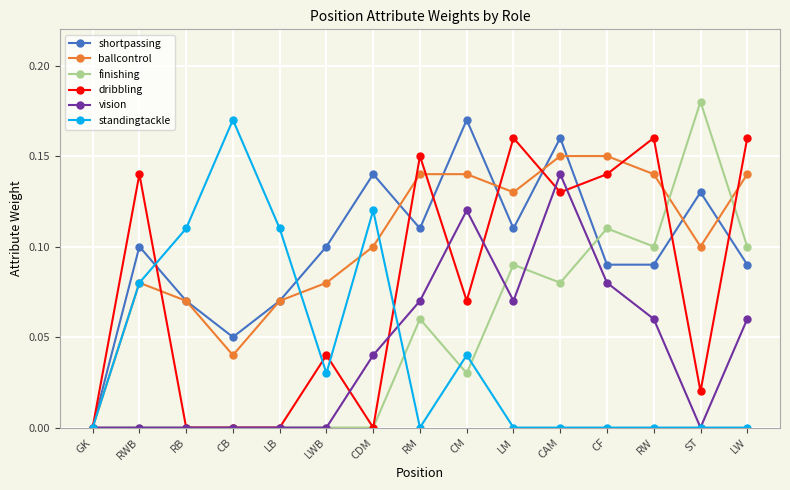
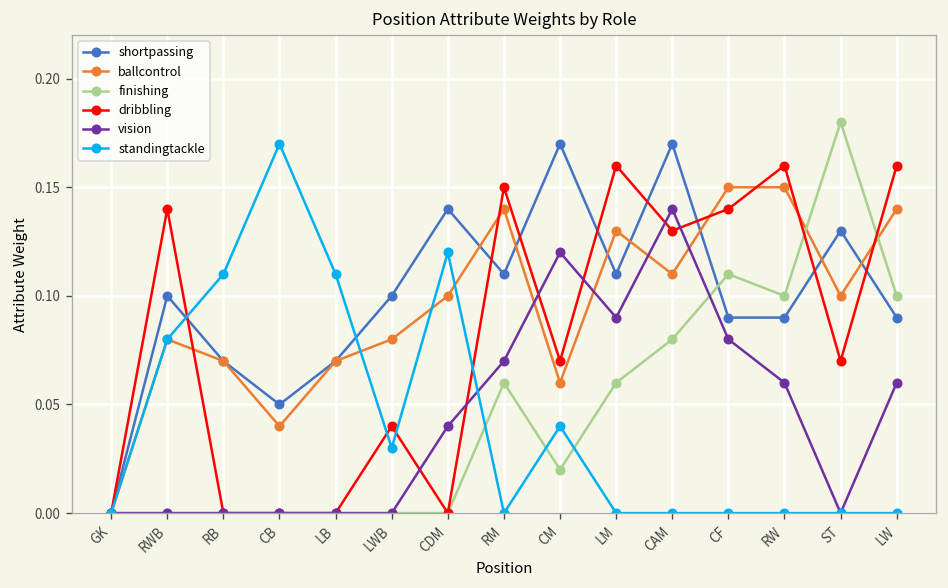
  {
    "shortpassing": {
      "RWB": 0.10,
      "CB": 0.05,
      "LWB": 0.10,
      "CDM": 0.14,
      "RM": 0.11,
      "CM": 0.17,
      "LM": 0.11,
-     "CAM": 0.16,
+     "CAM": 0.17,
      "CF": 0.09,
      "RW": 0.09,
      "ST": 0.13,
      "LW": 0.09
    },
    "ballcontrol": {
      "CB": 0.04,
      "LWB": 0.08,
      "CDM": 0.10,
      "RM": 0.14,
-     "CM": 0.14,
+     "CM": 0.06,
      "LM": 0.13,
-     "CAM": 0.15,
+     "CAM": 0.11,
      "CF": 0.15,
-     "RW": 0.14,
+     "RW": 0.15,
      "ST": 0.10,
      "LW": 0.14
    },
    "finishing": {
      "RM": 0.06,
-     "CM": 0.03,
-     "LM": 0.09,
+     "CM": 0.02,
+     "LM": 0.06,
      "CAM": 0.08,
      "CF": 0.11,
      "RW": 0.10,
      "ST": 0.18,
      "LW": 0.10
    },
    "dribbling": {
      "RWB": 0.14,
      "LWB": 0.04,
      "RM": 0.15,
      "CM": 0.07,
      "LM": 0.16,
      "CAM": 0.13,
      "CF": 0.14,
      "RW": 0.16,
-     "ST": 0.02,
+     "ST": 0.07,
      "LW": 0.16
    },
    "vision": {
      "CDM": 0.04,
      "RM": 0.07,
      "CM": 0.12,
-     "LM": 0.07,
+     "LM": 0.09,
      "CAM": 0.14,
      "CF": 0.08,
      "RW": 0.06,
      "LW": 0.06
    },
    "standingtackle": {
      "RB": 0.11,
      "CB": 0.17,
      "LB": 0.11,
      "LWB": 0.03,
      "CDM": 0.12,
      "RM": 0.00,
      "CM": 0.04,
      "LM": 0.00,
      "CAM": 0.00,
      "CF": 0.00,
      "RW": 0.00,
      "LW": 0.00
    }
  }
